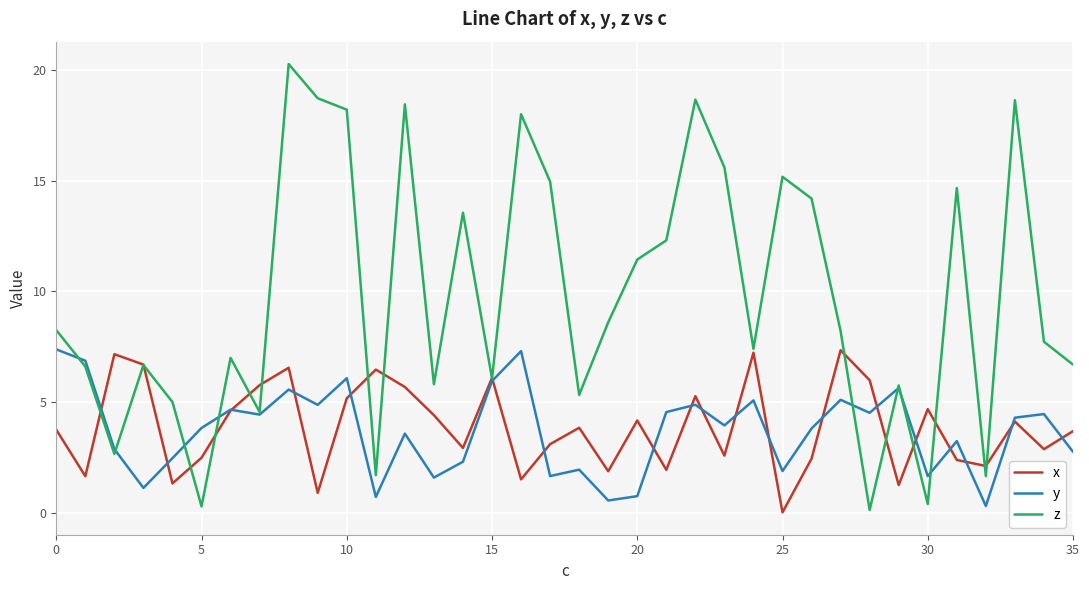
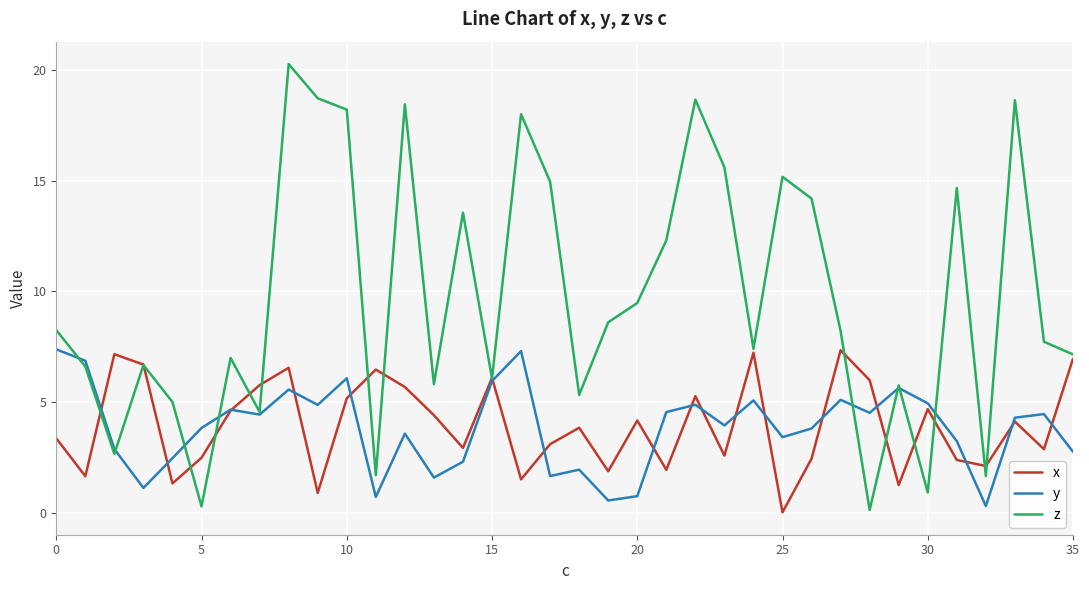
  {
    "x": {
-     "0": 3.7,
+     "0": 3.4,
      "5": 2.5,
      "10": 5.2,
      "20": 4.2,
      "25": 0.0,
      "30": 4.7,
-     "35": 3.7
+     "35": 7.0
    },
    "y": {
      "0": 7.4,
      "5": 3.8,
      "10": 6.1,
      "15": 5.9,
      "20": 0.7,
-     "25": 1.9,
-     "30": 1.6,
+     "25": 3.4,
+     "30": 4.9,
      "35": 2.7
    },
    "z": {
      "0": 8.2,
      "5": 0.3,
      "10": 18.2,
-     "20": 11.4,
+     "20": 9.5,
      "25": 15.2,
-     "30": 0.4,
-     "35": 6.7
+     "30": 0.9,
+     "35": 7.1
    }
  }
